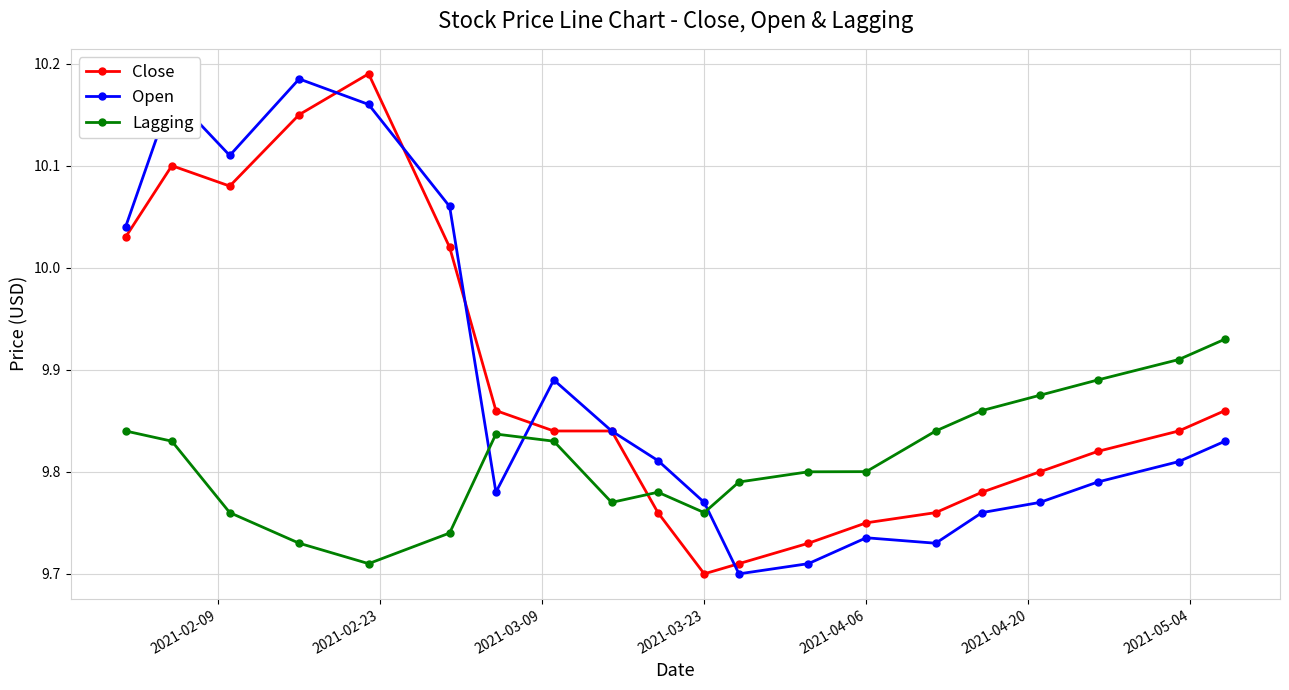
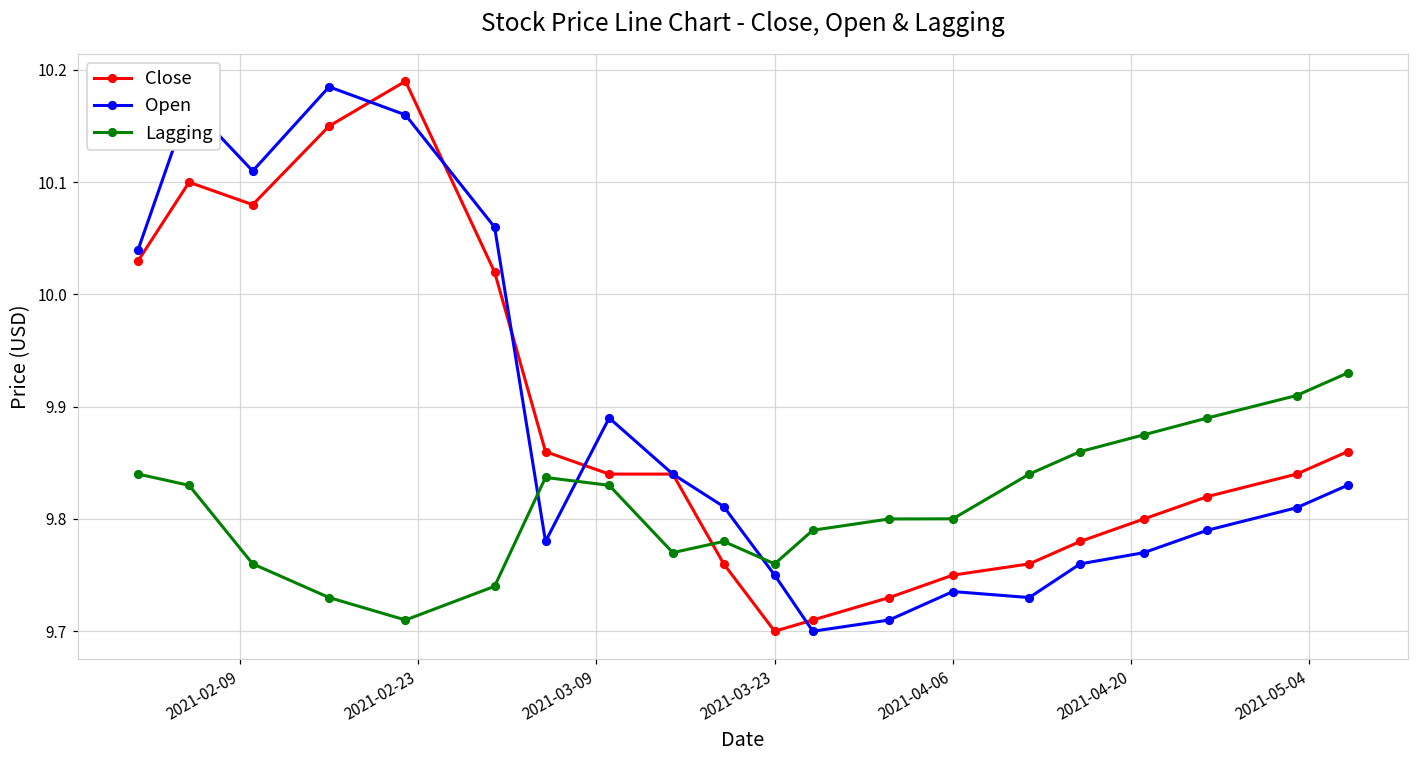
  {
    "Close": {
      "2021-03-23": 9.70,
      "2021-04-06": 9.75
    },
    "Open": {
-     "2021-03-23": 9.77,
+     "2021-03-23": 9.75,
      "2021-04-06": 9.735
    },
    "Lagging": {
      "2021-03-23": 9.76,
      "2021-04-06": 9.80
    }
  }
